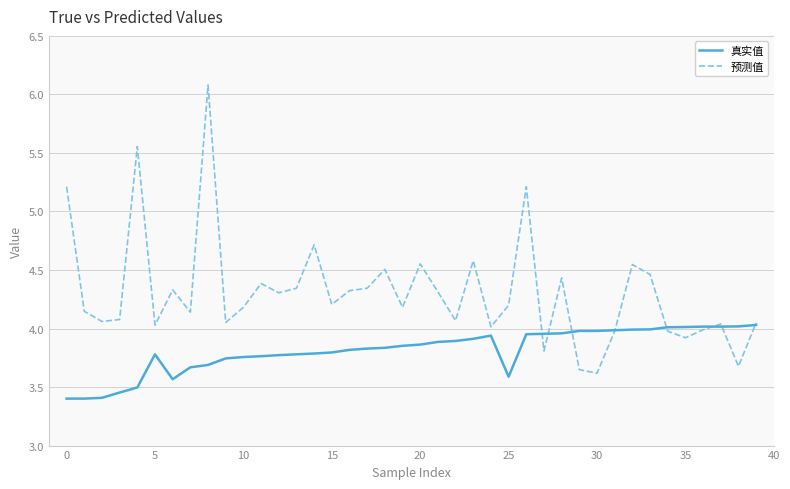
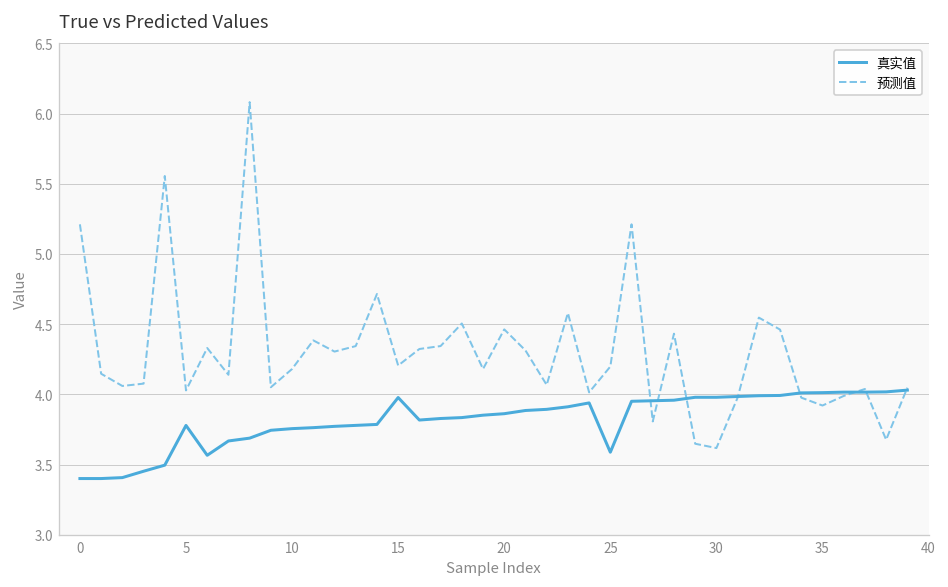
  {
    "真实值": {
      "0": 3.40,
      "5": 3.78,
      "10": 3.76,
-     "15": 3.80,
+     "15": 3.98,
      "20": 3.86,
      "25": 3.59,
      "30": 3.98,
      "35": 4.01
    },
    "预测值": {
      "0": 5.21,
      "5": 4.03,
      "10": 4.18,
      "15": 4.21,
-     "20": 4.55,
+     "20": 4.46,
      "25": 4.20,
      "30": 3.62,
      "35": 3.92
    }
  }
